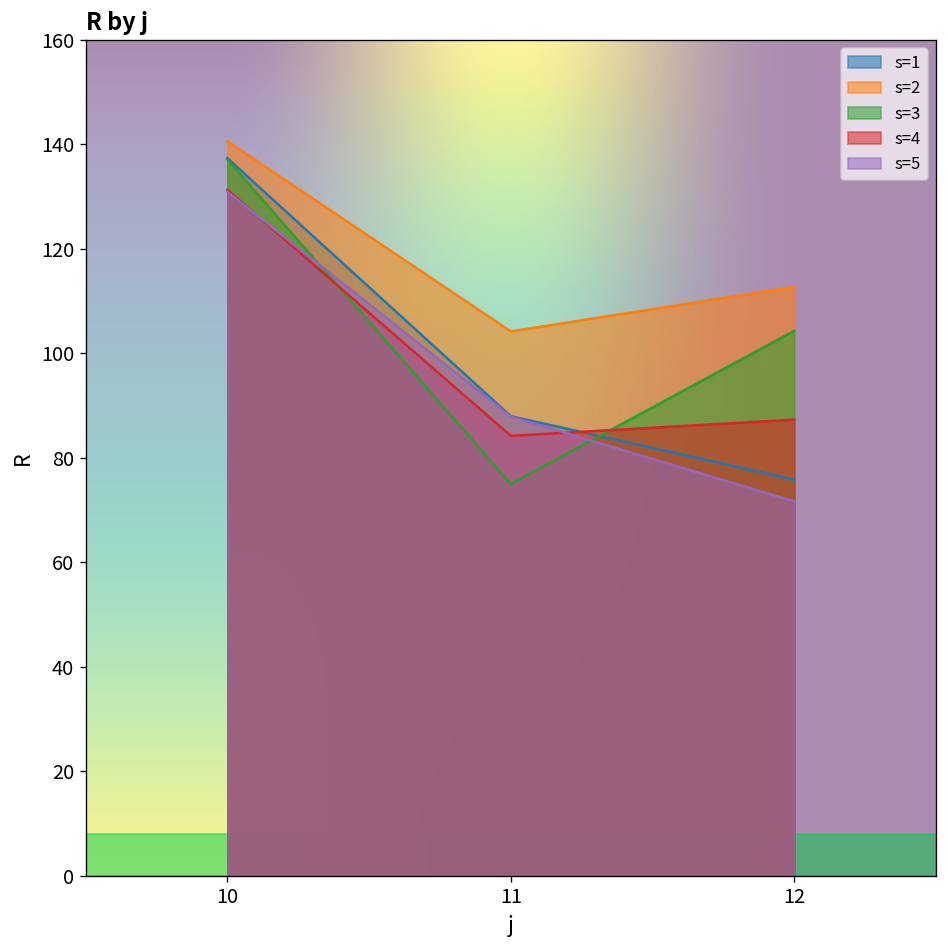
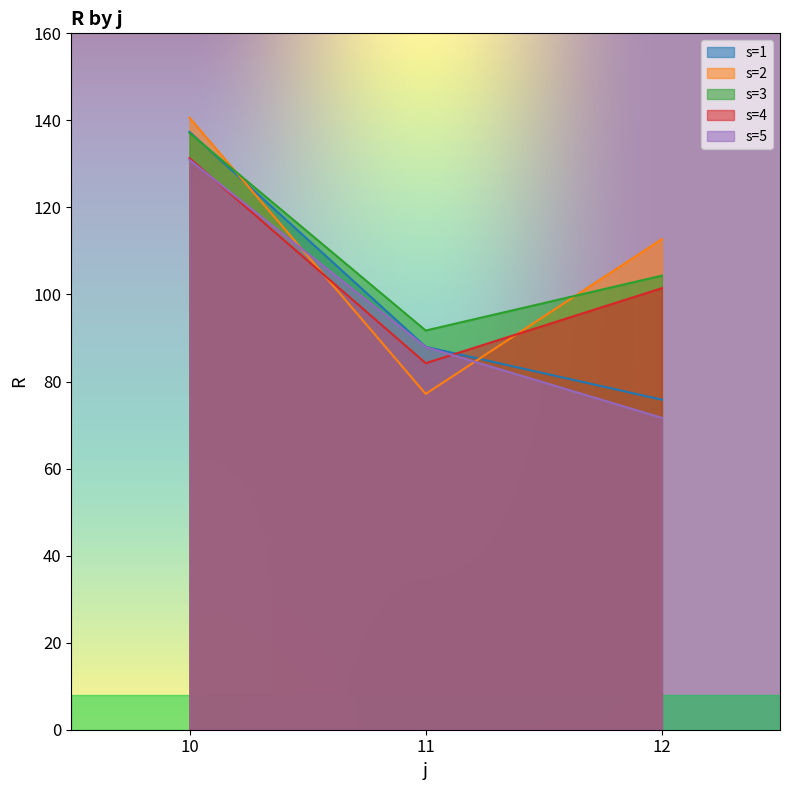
  {
    "s=1": {
      "12": 76
    },
    "s=2": {
      "10": 141,
-     "11": 104,
+     "11": 77,
      "12": 113
    },
    "s=3": {
-     "11": 75,
+     "11": 92,
      "12": 104
    },
    "s=4": {
      "11": 84,
-     "12": 87
+     "12": 101
    },
    "s=5": {
      "12": 72
    }
  }
